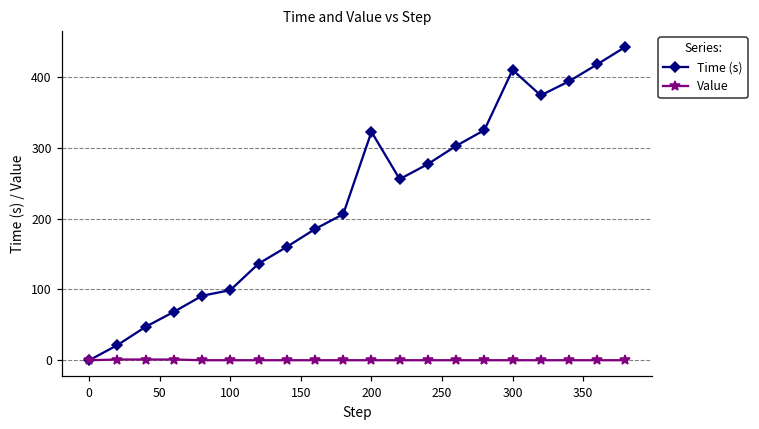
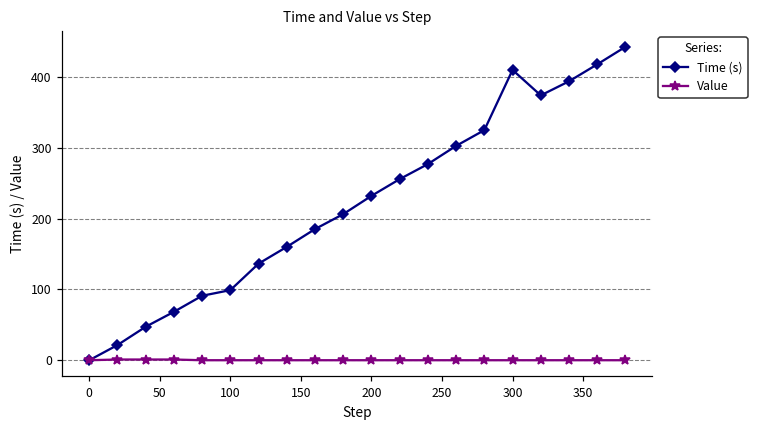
  {
    "Time (s)": {
      "100": 100,
-     "200": 320,
+     "200": 230,
      "300": 410
    },
    "Value": {
      "100": 0,
      "200": 0,
      "300": 0
    }
  }
